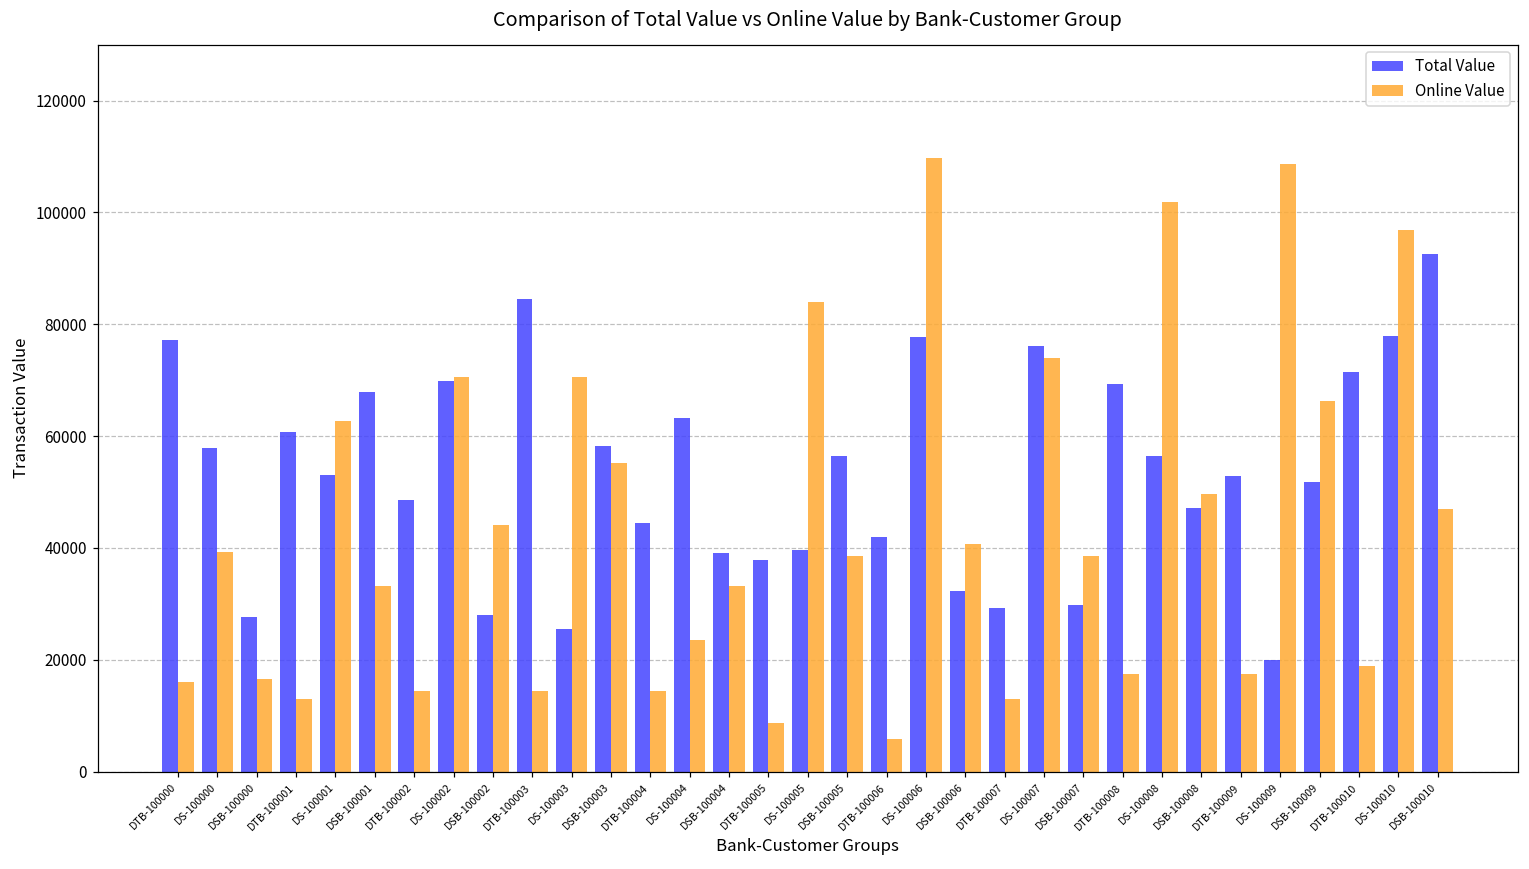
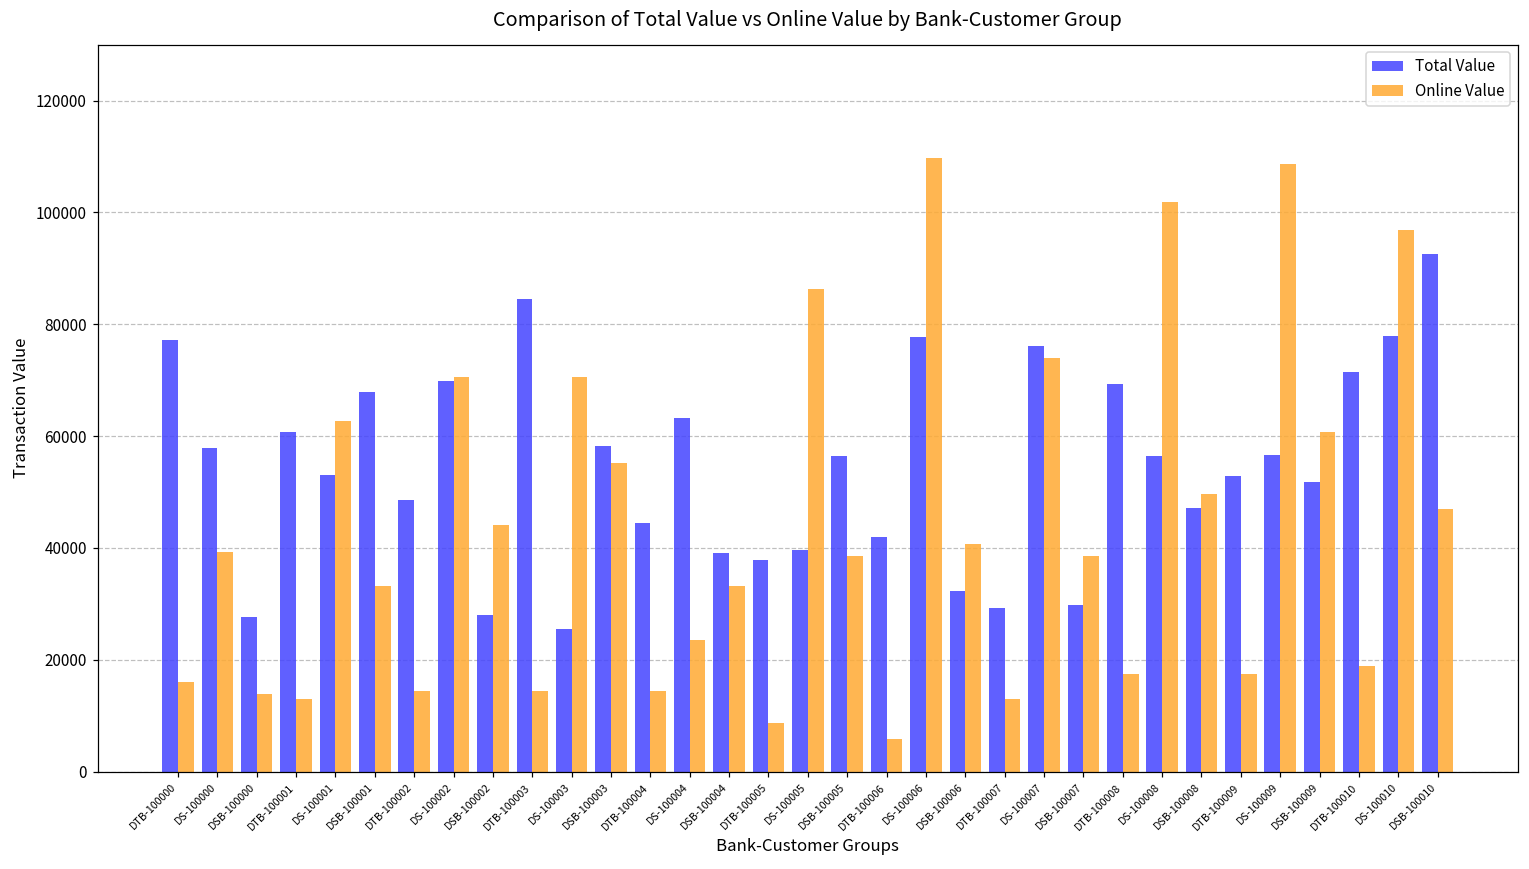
  {
    "Total Value": {
      "DTB-100000": 77000,
      "DS-100000": 58000,
      "DSB-100000": 28000,
      "DTB-100001": 61000,
      "DS-100001": 53000,
      "DSB-100001": 68000,
      "DTB-100002": 49000,
      "DS-100002": 70000,
      "DSB-100002": 28000,
      "DTB-100003": 85000,
      "DS-100003": 25000,
      "DSB-100003": 58000,
      "DTB-100004": 44000,
      "DS-100004": 63000,
      "DSB-100004": 39000,
      "DTB-100005": 38000,
      "DS-100005": 40000,
      "DSB-100005": 56000,
      "DTB-100006": 42000,
      "DS-100006": 78000,
      "DSB-100006": 32000,
      "DTB-100007": 29000,
      "DS-100007": 76000,
      "DSB-100007": 30000,
      "DTB-100008": 69000,
      "DS-100008": 56000,
      "DSB-100008": 47000,
      "DTB-100009": 53000,
-     "DS-100009": 20000,
+     "DS-100009": 57000,
      "DSB-100009": 52000,
      "DTB-100010": 71000,
      "DS-100010": 78000,
      "DSB-100010": 93000
    },
    "Online Value": {
      "DTB-100000": 16000,
      "DS-100000": 39000,
-     "DSB-100000": 17000,
+     "DSB-100000": 14000,
      "DTB-100001": 13000,
      "DS-100001": 63000,
      "DSB-100001": 33000,
      "DTB-100002": 14000,
      "DS-100002": 71000,
      "DSB-100002": 44000,
      "DTB-100003": 14000,
      "DS-100003": 71000,
      "DSB-100003": 55000,
      "DTB-100004": 14000,
      "DS-100004": 24000,
      "DSB-100004": 33000,
      "DTB-100005": 9000,
-     "DS-100005": 84000,
+     "DS-100005": 86000,
      "DSB-100005": 39000,
      "DTB-100006": 6000,
      "DS-100006": 110000,
      "DSB-100006": 41000,
      "DTB-100007": 13000,
      "DS-100007": 74000,
      "DSB-100007": 39000,
      "DTB-100008": 17000,
      "DS-100008": 102000,
      "DSB-100008": 50000,
      "DTB-100009": 17000,
      "DS-100009": 109000,
-     "DSB-100009": 66000,
+     "DSB-100009": 61000,
      "DTB-100010": 19000,
      "DS-100010": 97000,
      "DSB-100010": 47000
    }
  }
